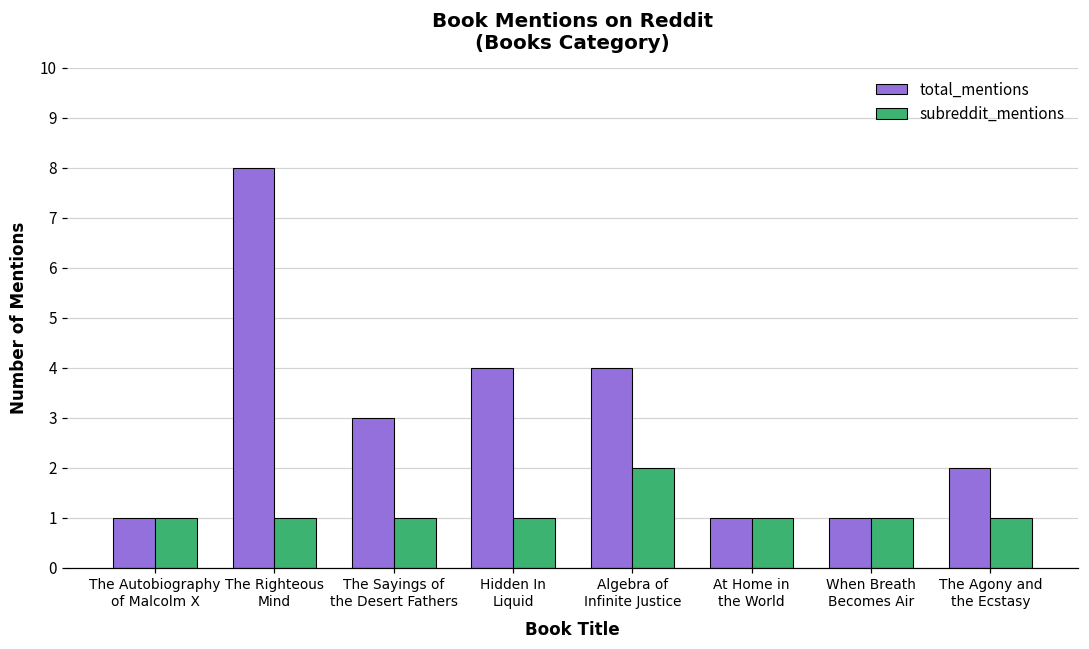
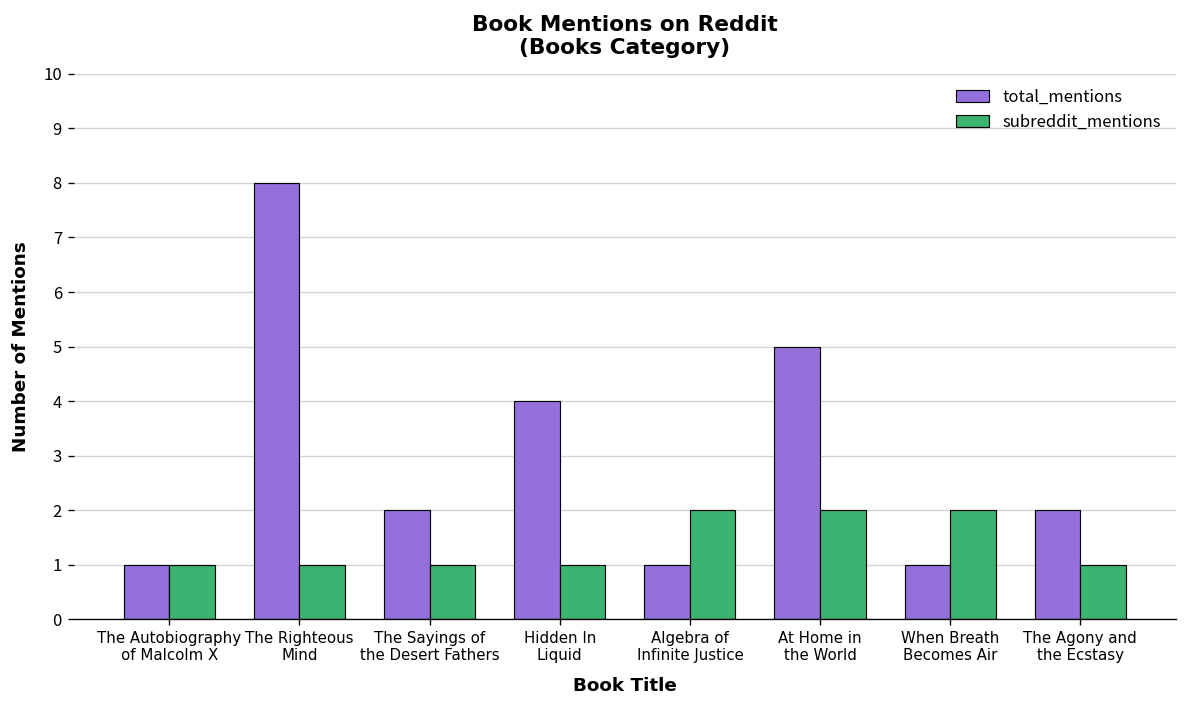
  {
    "total_mentions": {
      "The Autobiography of Malcolm X": 1,
      "The Righteous Mind": 8,
-     "The Sayings of the Desert Fathers": 3,
+     "The Sayings of the Desert Fathers": 2,
      "Hidden In Liquid": 4,
-     "Algebra of Infinite Justice": 4,
-     "At Home in the World": 1,
+     "Algebra of Infinite Justice": 1,
+     "At Home in the World": 5,
      "When Breath Becomes Air": 1,
      "The Agony and the Ecstasy": 2
    },
    "subreddit_mentions": {
      "The Autobiography of Malcolm X": 1,
      "The Righteous Mind": 1,
      "The Sayings of the Desert Fathers": 1,
      "Hidden In Liquid": 1,
      "Algebra of Infinite Justice": 2,
-     "At Home in the World": 1,
-     "When Breath Becomes Air": 1,
+     "At Home in the World": 2,
+     "When Breath Becomes Air": 2,
      "The Agony and the Ecstasy": 1
    }
  }
